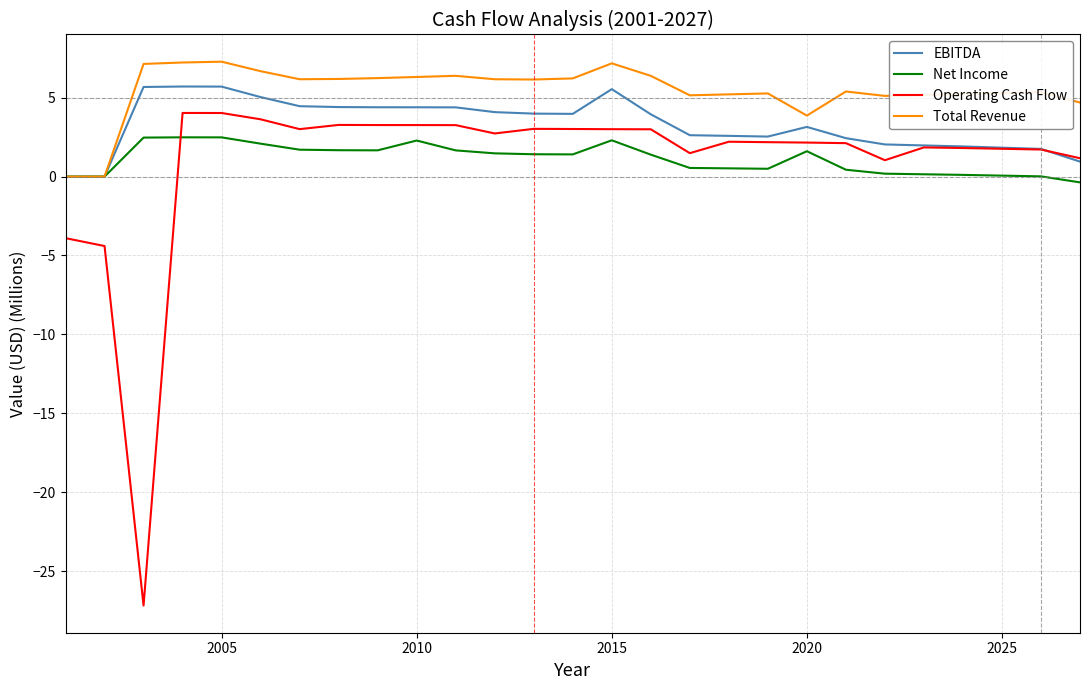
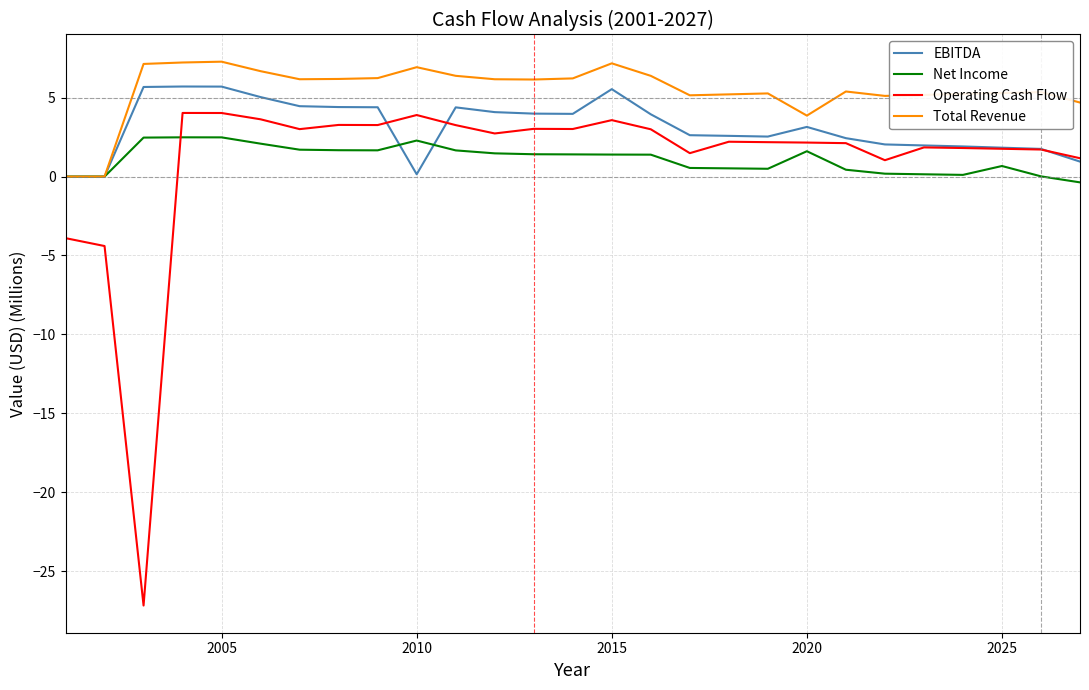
  {
    "EBITDA": {
      "2005": 5.7,
-     "2010": 4.4,
+     "2010": 0.1,
      "2015": 5.5,
      "2020": 3.1
    },
    "Net Income": {
      "2005": 2.5,
      "2010": 2.3,
-     "2015": 2.3,
+     "2015": 1.4,
      "2020": 1.6,
-     "2025": 0.1
+     "2025": 0.7
    },
    "Operating Cash Flow": {
      "2005": 4.0,
-     "2010": 3.3,
-     "2015": 3.0,
+     "2010": 3.9,
+     "2015": 3.6,
      "2020": 2.2
    },
    "Total Revenue": {
      "2005": 7.3,
-     "2010": 6.3,
+     "2010": 6.9,
      "2015": 7.2,
      "2020": 3.9
    }
  }
